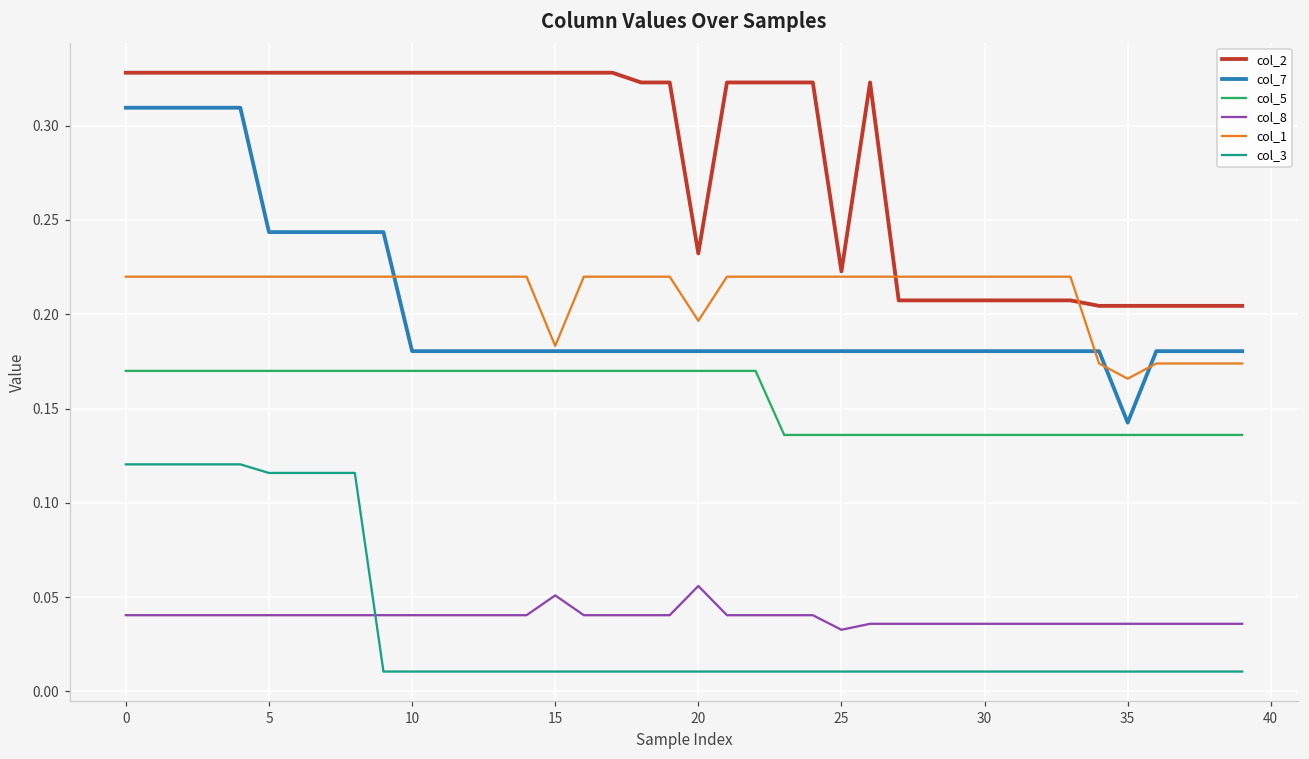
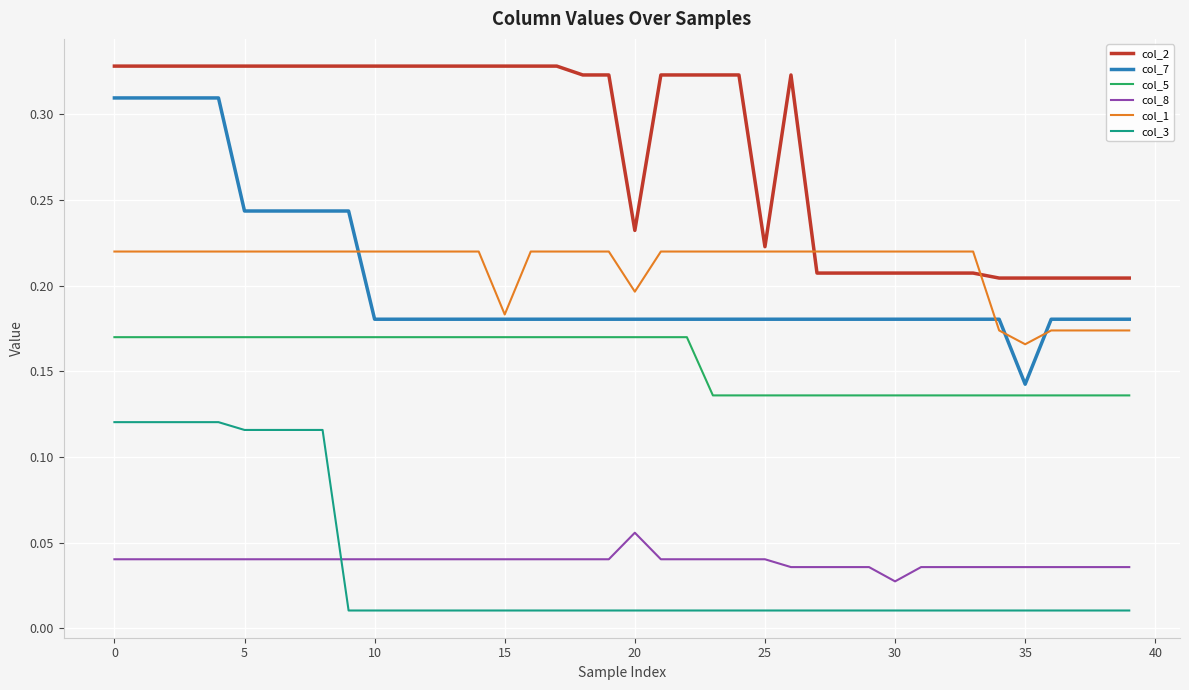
  {
    "col_2": {
      "0": 0.328,
      "5": 0.328,
      "10": 0.328,
      "15": 0.328,
      "20": 0.232,
      "25": 0.223,
      "30": 0.207,
      "35": 0.204
    },
    "col_7": {
      "0": 0.310,
      "5": 0.244,
      "10": 0.180,
      "15": 0.180,
      "20": 0.180,
      "25": 0.180,
      "30": 0.180,
      "35": 0.143
    },
    "col_8": {
      "0": 0.040,
      "5": 0.040,
      "10": 0.040,
-     "15": 0.051,
+     "15": 0.040,
      "20": 0.056,
-     "25": 0.033,
-     "30": 0.036,
+     "25": 0.040,
+     "30": 0.027,
      "35": 0.036
    },
    "col_1": {
      "0": 0.220,
      "5": 0.220,
      "10": 0.220,
      "15": 0.183,
      "20": 0.197,
      "25": 0.220,
      "30": 0.220,
      "35": 0.166
    }
  }
